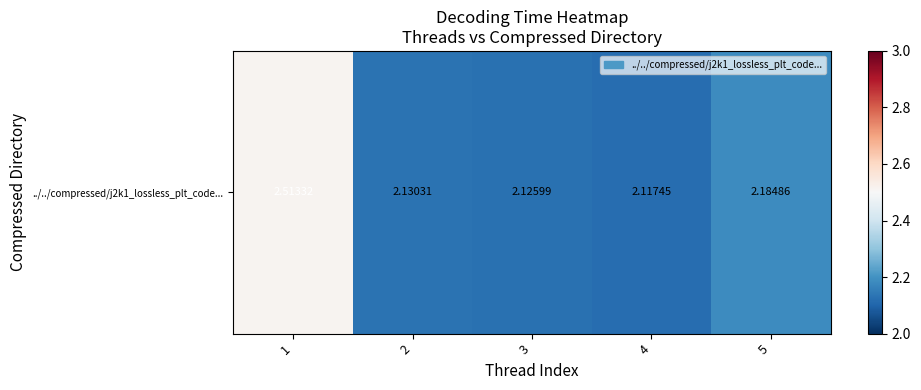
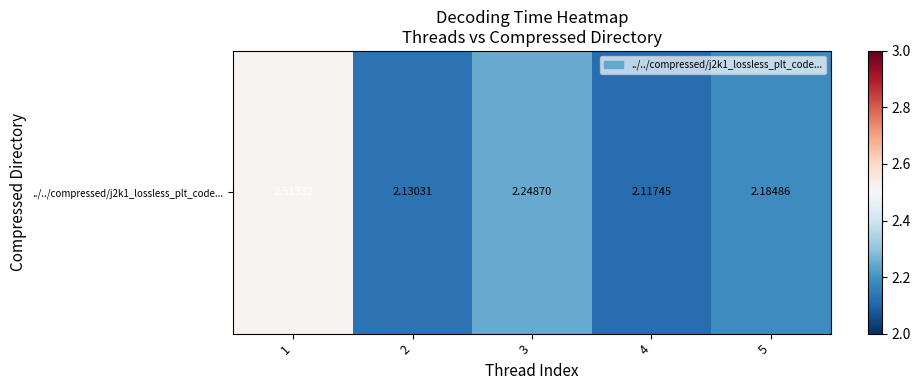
  {
    "../../compressed/j2k1_lossless_plt_code...": {
      "2": 2.13031,
-     "3": 2.12599,
+     "3": 2.24870,
      "4": 2.11745,
      "5": 2.18486
    }
  }
